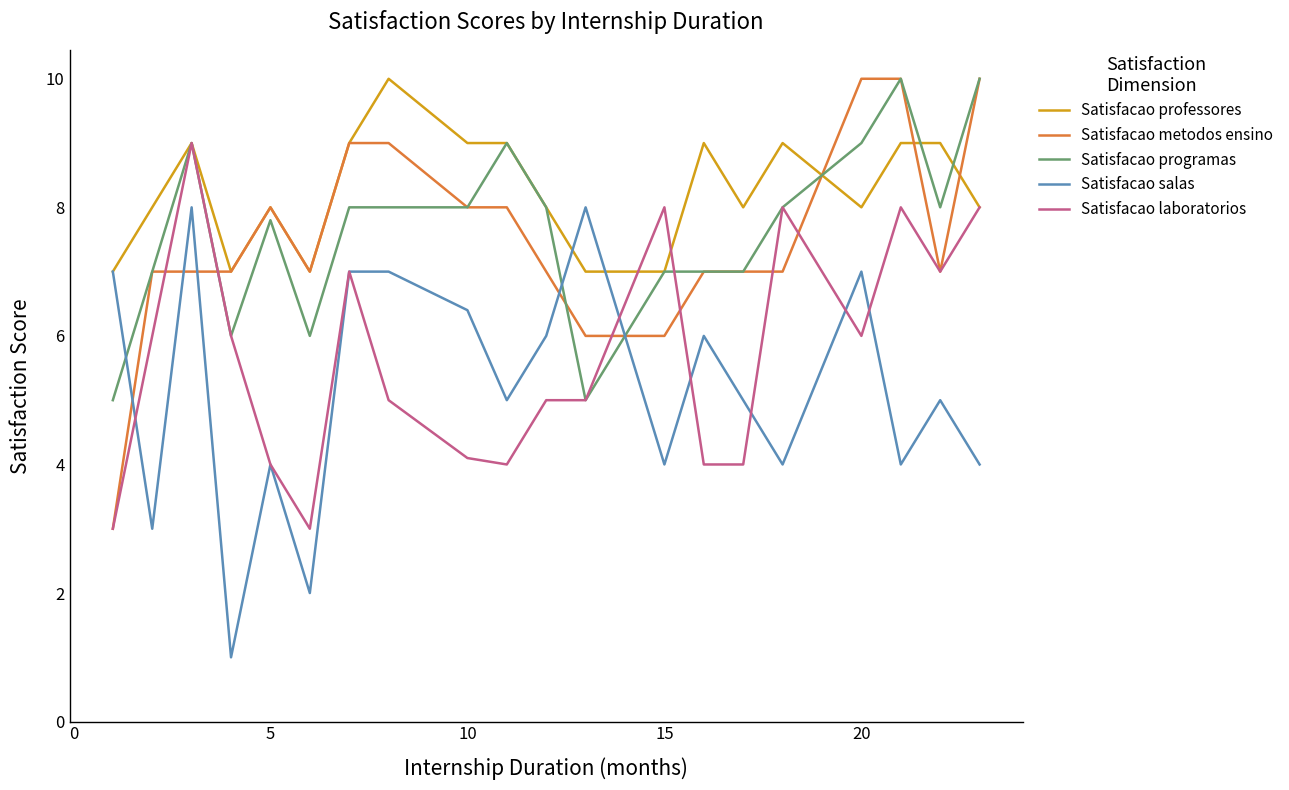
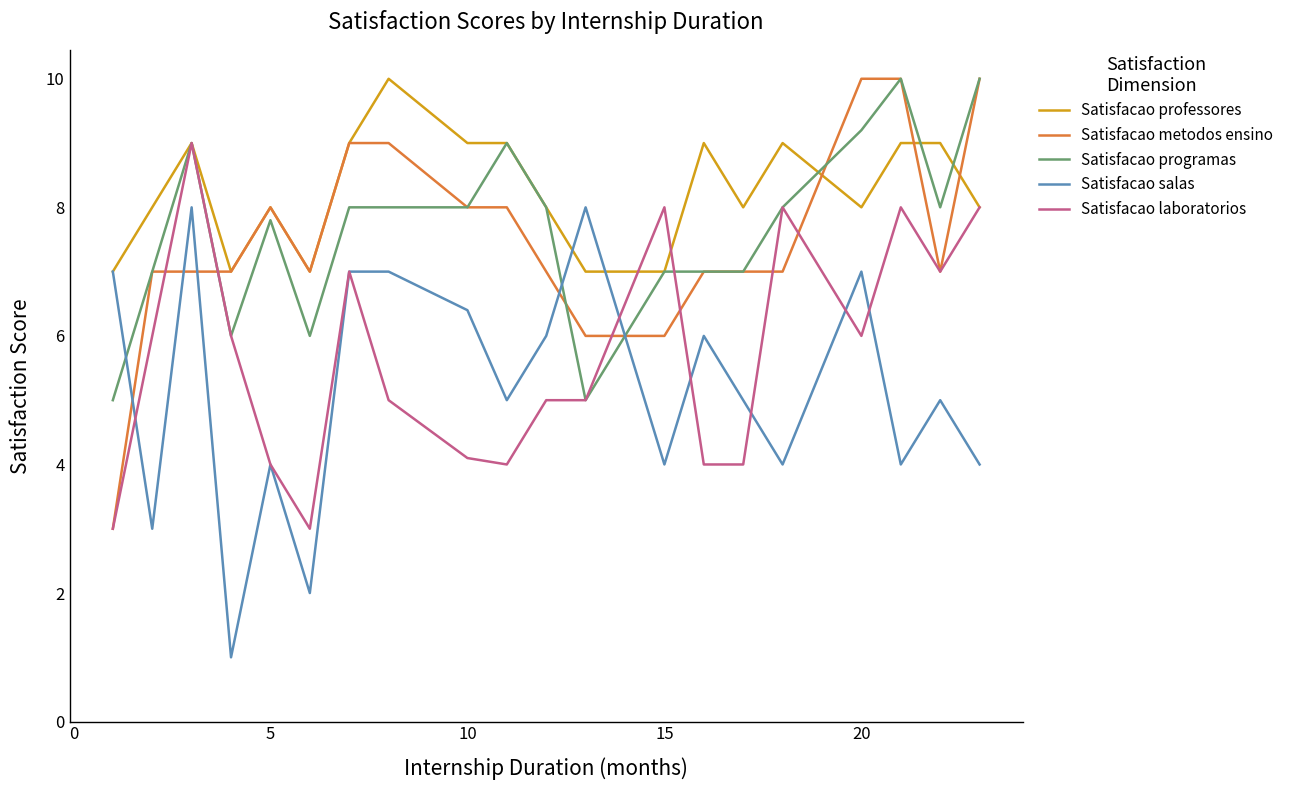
  {
    "Satisfacao programas": {
      "5": 7.8,
-     "20": 9.0
+     "20": 9.2
    },
    "Satisfacao salas": {
      "10": 6.4,
      "15": 4.0,
      "20": 7.0
    },
    "Satisfacao laboratorios": {
      "10": 4.1,
      "15": 8.0,
      "20": 6.0
    }
  }
